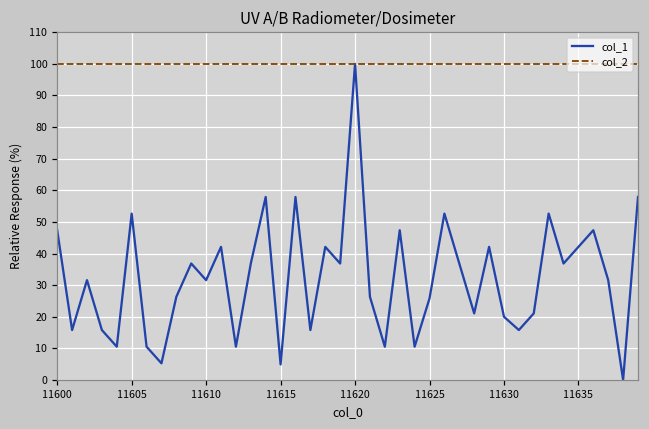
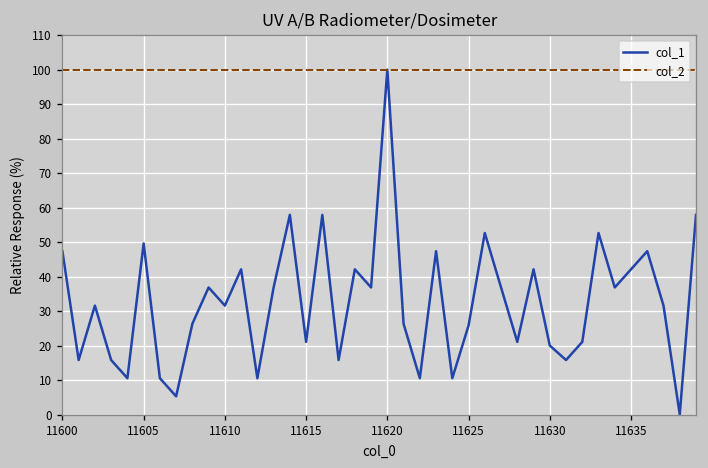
  {
    "col_1": {
      "11600": 47,
-     "11605": 53,
+     "11605": 50,
      "11610": 32,
-     "11615": 5,
+     "11615": 21,
      "11625": 26,
      "11630": 20,
      "11635": 42
    },
    "col_2": {
      "11600": 100,
      "11605": 100,
      "11610": 100,
      "11615": 100,
      "11625": 100,
      "11630": 100
    }
  }
